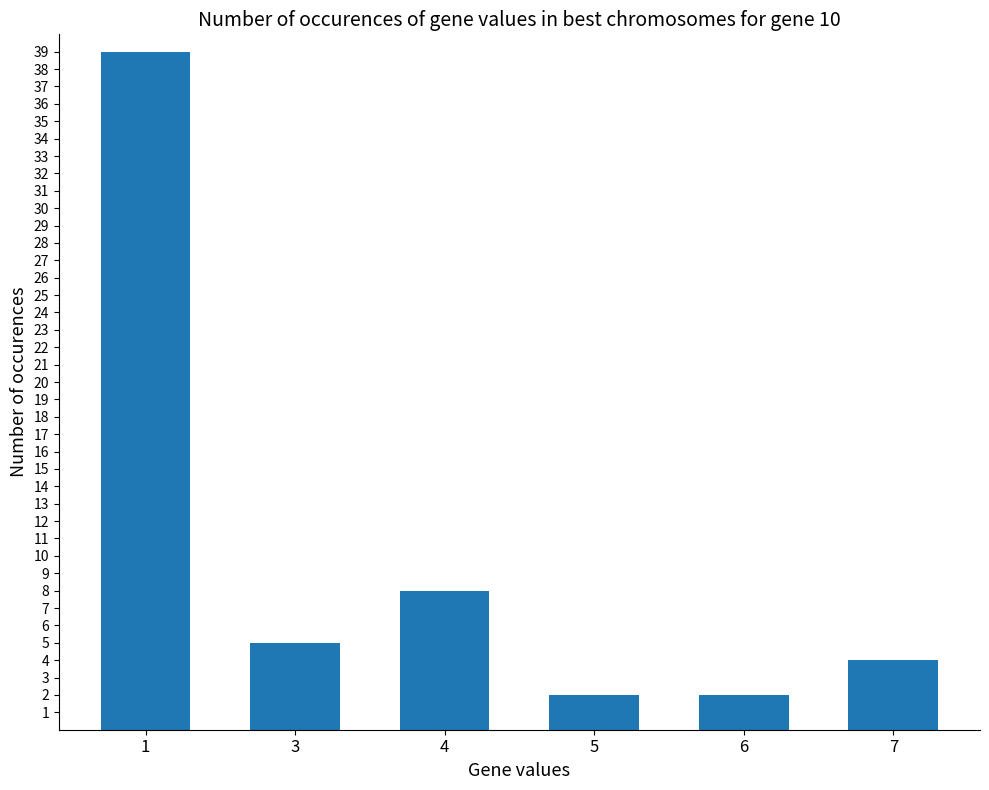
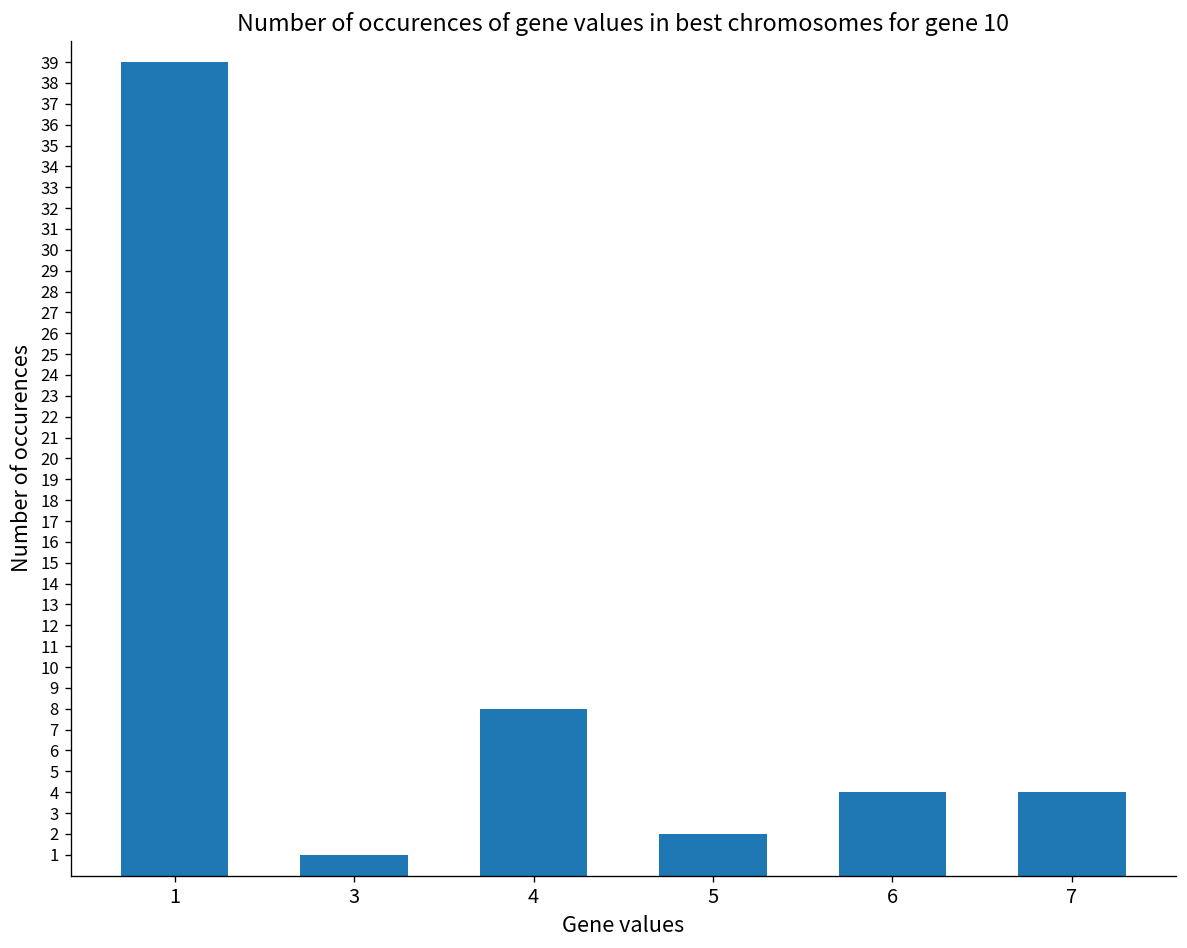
  {
    "1": 39,
-   "3": 5,
+   "3": 1,
    "4": 8,
    "5": 2,
-   "6": 2,
+   "6": 4,
    "7": 4
  }
